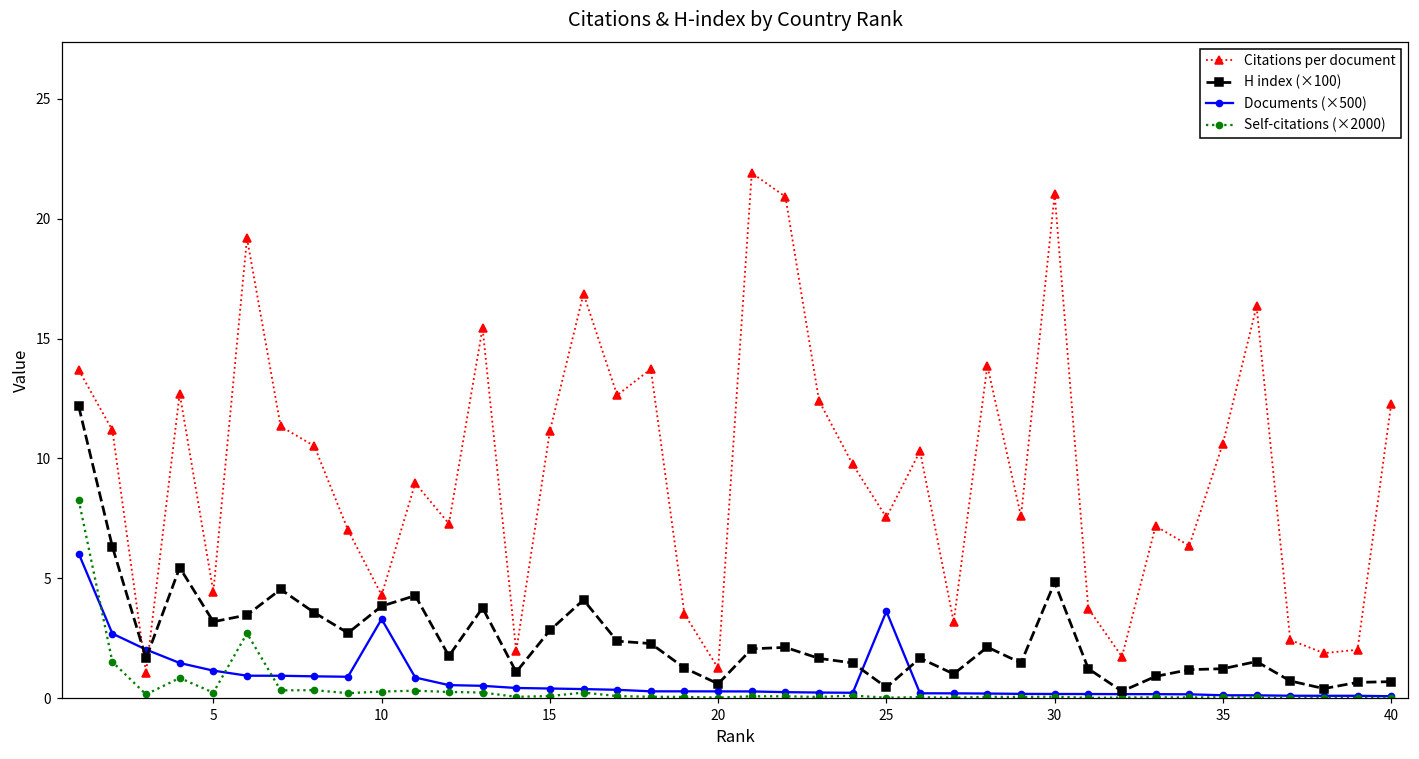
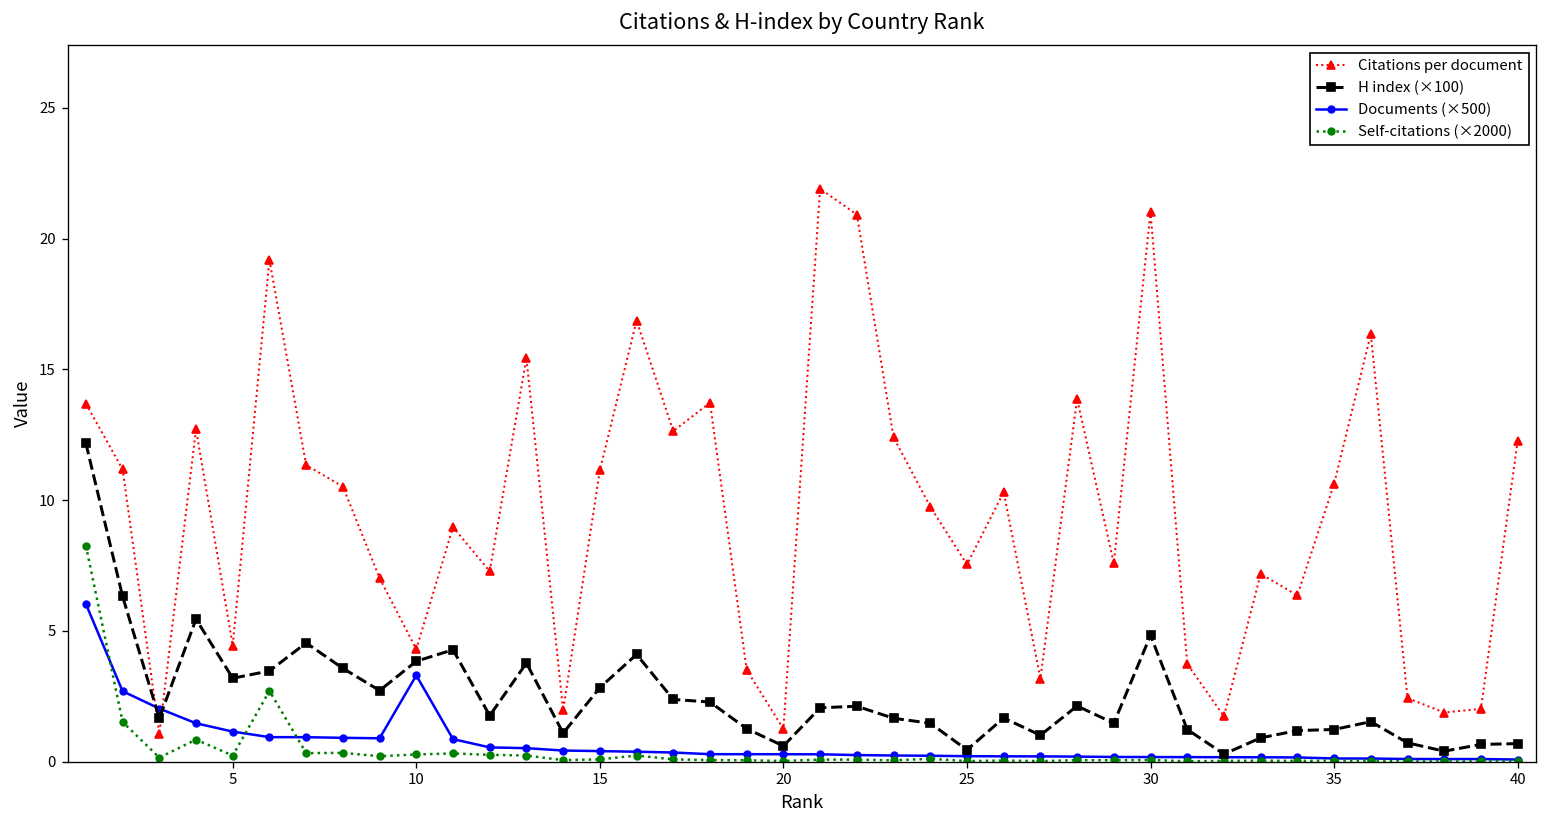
  {
    "Citations per document": {
      "5": 4.4,
      "10": 4.3,
      "15": 11.1,
      "20": 1.3,
      "25": 7.5,
      "30": 21.0,
      "35": 10.6,
      "40": 12.3
    },
    "H index (×100)": {
      "5": 3.2,
      "10": 3.8,
      "15": 2.8,
      "20": 0.6,
      "25": 0.5,
      "30": 4.8,
      "35": 1.2,
      "40": 0.7
    },
    "Documents (×500)": {
      "5": 1.2,
      "10": 3.3,
      "15": 0.4,
      "20": 0.3,
-     "25": 3.6
+     "25": 0.2
    },
    "Self-citations (×2000)": {
      "5": 0.2,
      "10": 0.3,
      "15": 0.1,
      "20": 0.0,
      "25": 0.0
    }
  }
